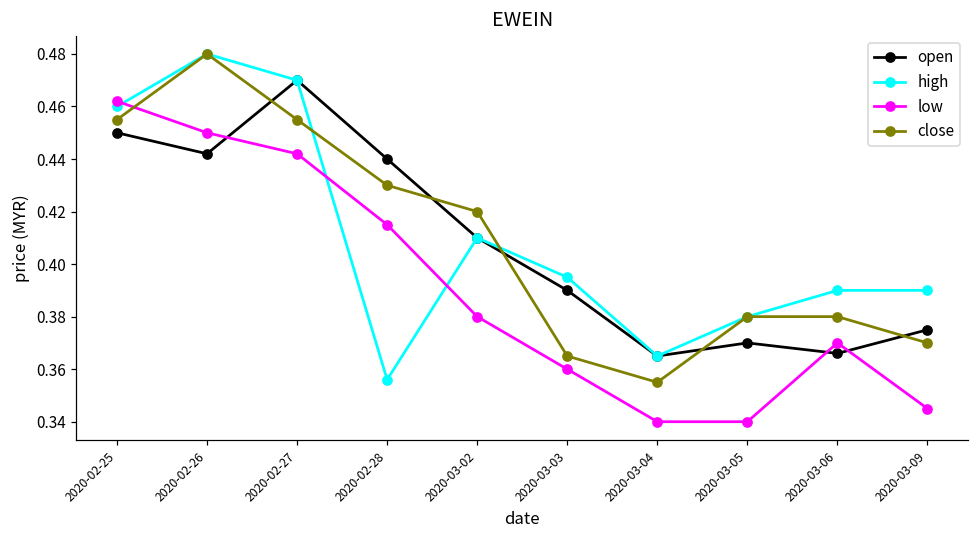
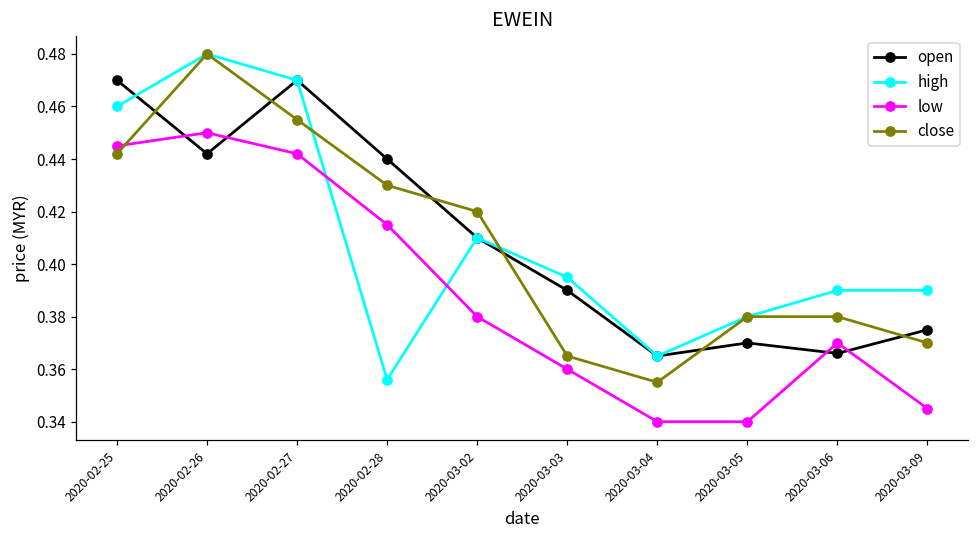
  {
    "open": {
-     "2020-02-25": 0.45,
+     "2020-02-25": 0.47,
      "2020-02-26": 0.442,
      "2020-02-28": 0.44,
      "2020-03-03": 0.39,
      "2020-03-05": 0.37,
      "2020-03-06": 0.366,
      "2020-03-09": 0.375
    },
    "high": {
      "2020-02-25": 0.460,
      "2020-02-28": 0.356,
      "2020-03-03": 0.395,
      "2020-03-06": 0.390,
      "2020-03-09": 0.390
    },
    "low": {
-     "2020-02-25": 0.462,
+     "2020-02-25": 0.445,
      "2020-02-26": 0.450,
      "2020-02-27": 0.442,
      "2020-02-28": 0.415,
      "2020-03-02": 0.380,
      "2020-03-03": 0.360,
      "2020-03-04": 0.340,
      "2020-03-05": 0.340,
      "2020-03-06": 0.370,
      "2020-03-09": 0.345
    },
    "close": {
-     "2020-02-25": 0.455,
+     "2020-02-25": 0.442,
      "2020-02-27": 0.455,
      "2020-02-28": 0.430,
      "2020-03-02": 0.420,
      "2020-03-03": 0.365,
      "2020-03-04": 0.355,
      "2020-03-06": 0.380,
      "2020-03-09": 0.370
    }
  }
